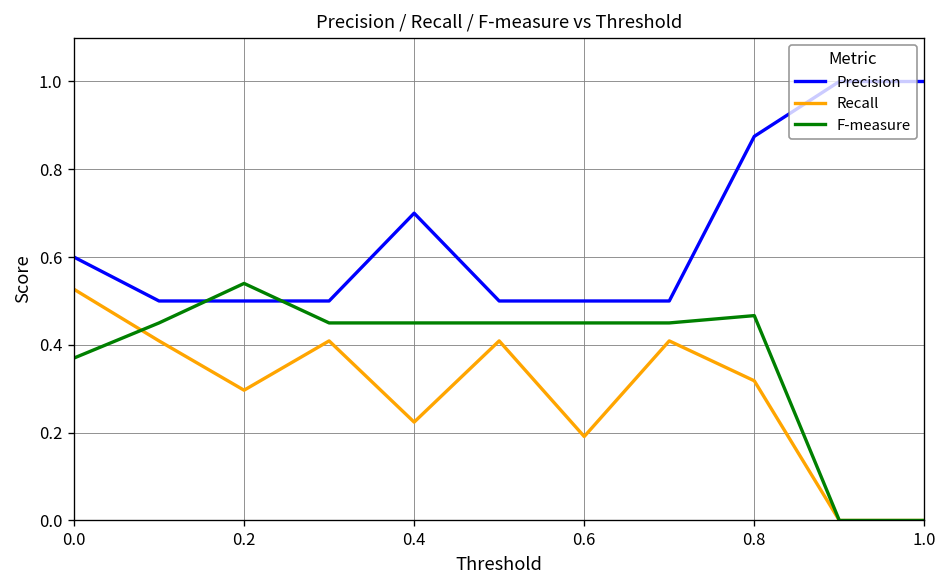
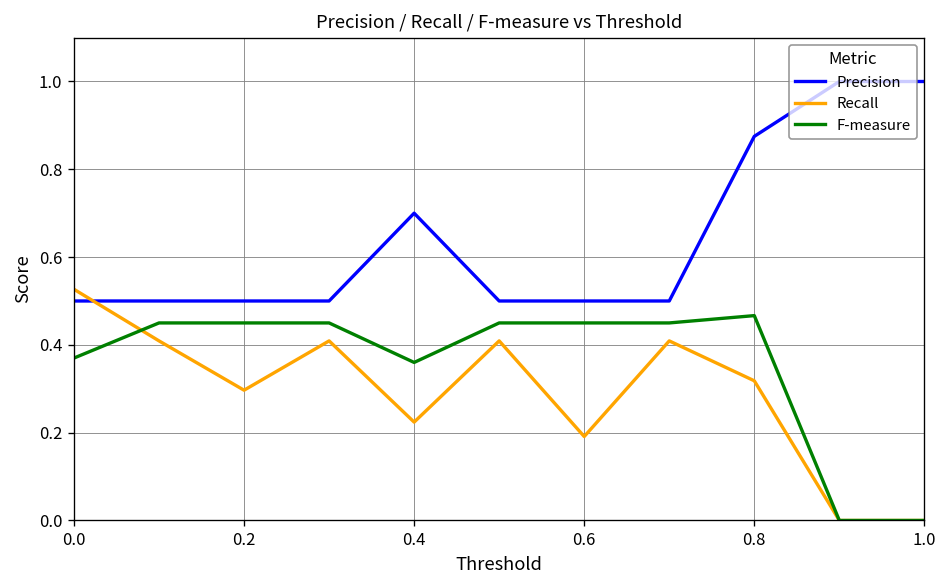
  {
    "Precision": {
-     "0.0": 0.6,
+     "0.0": 0.5,
      "0.2": 0.5,
      "0.4": 0.7,
      "0.6": 0.5,
      "0.8": 0.88,
      "1.0": 1.0
    },
    "Recall": {
      "0.0": 0.53,
      "0.2": 0.30,
      "0.4": 0.22,
      "0.6": 0.19,
      "0.8": 0.32
    },
    "F-measure": {
      "0.0": 0.37,
-     "0.2": 0.54,
-     "0.4": 0.45,
+     "0.2": 0.45,
+     "0.4": 0.36,
      "0.6": 0.45,
      "0.8": 0.47
    }
  }
